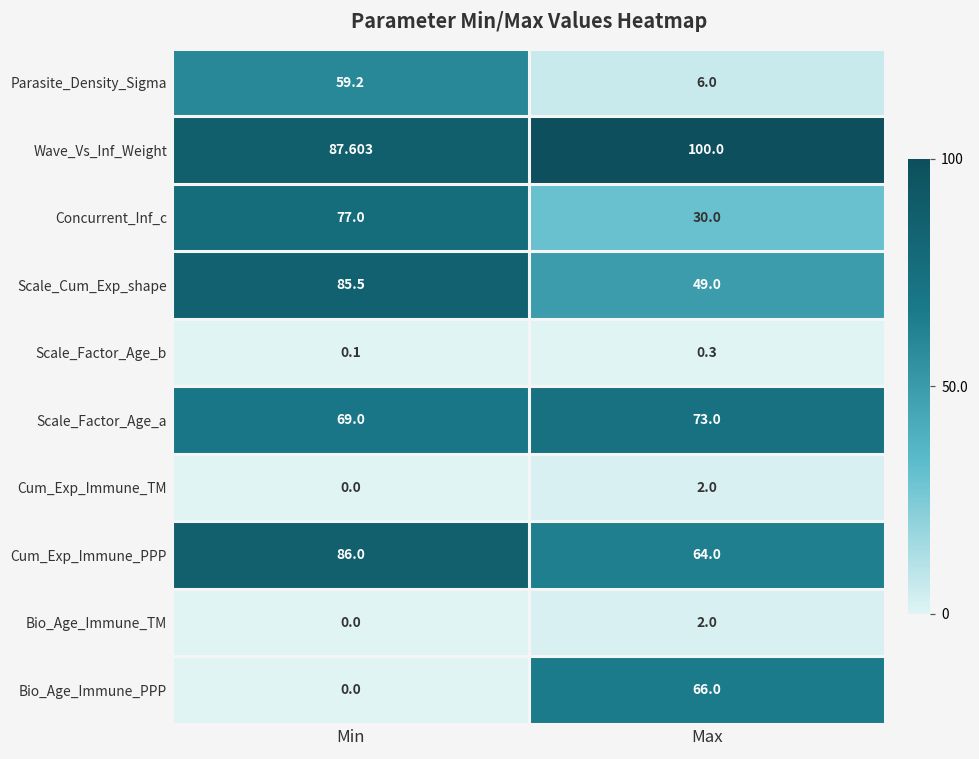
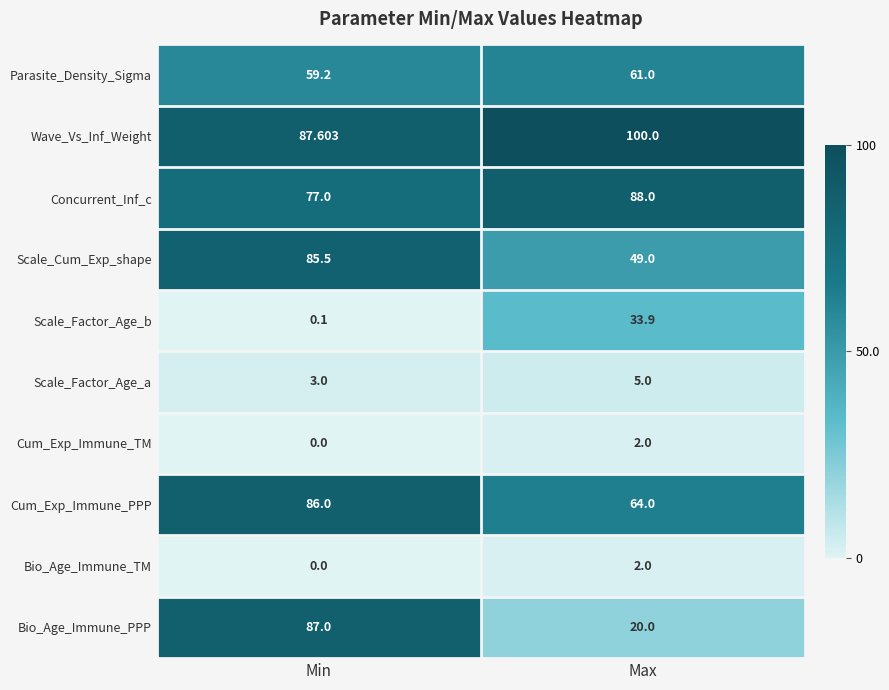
  {
    "Parasite_Density_Sigma": {
      "Min": 59.2,
-     "Max": 6.0
+     "Max": 61.0
    },
    "Wave_Vs_Inf_Weight": {
      "Min": 87.603,
      "Max": 100.0
    },
    "Concurrent_Inf_c": {
      "Min": 77.0,
-     "Max": 30.0
+     "Max": 88.0
    },
    "Scale_Cum_Exp_shape": {
      "Min": 85.5,
      "Max": 49.0
    },
    "Scale_Factor_Age_b": {
      "Min": 0.1,
-     "Max": 0.3
+     "Max": 33.9
    },
    "Scale_Factor_Age_a": {
-     "Min": 69.0,
-     "Max": 73.0
+     "Min": 3.0,
+     "Max": 5.0
    },
    "Cum_Exp_Immune_TM": {
      "Min": 0.0,
      "Max": 2.0
    },
    "Cum_Exp_Immune_PPP": {
      "Min": 86.0,
      "Max": 64.0
    },
    "Bio_Age_Immune_TM": {
      "Min": 0.0,
      "Max": 2.0
    },
    "Bio_Age_Immune_PPP": {
-     "Min": 0.0,
-     "Max": 66.0
+     "Min": 87.0,
+     "Max": 20.0
    }
  }
